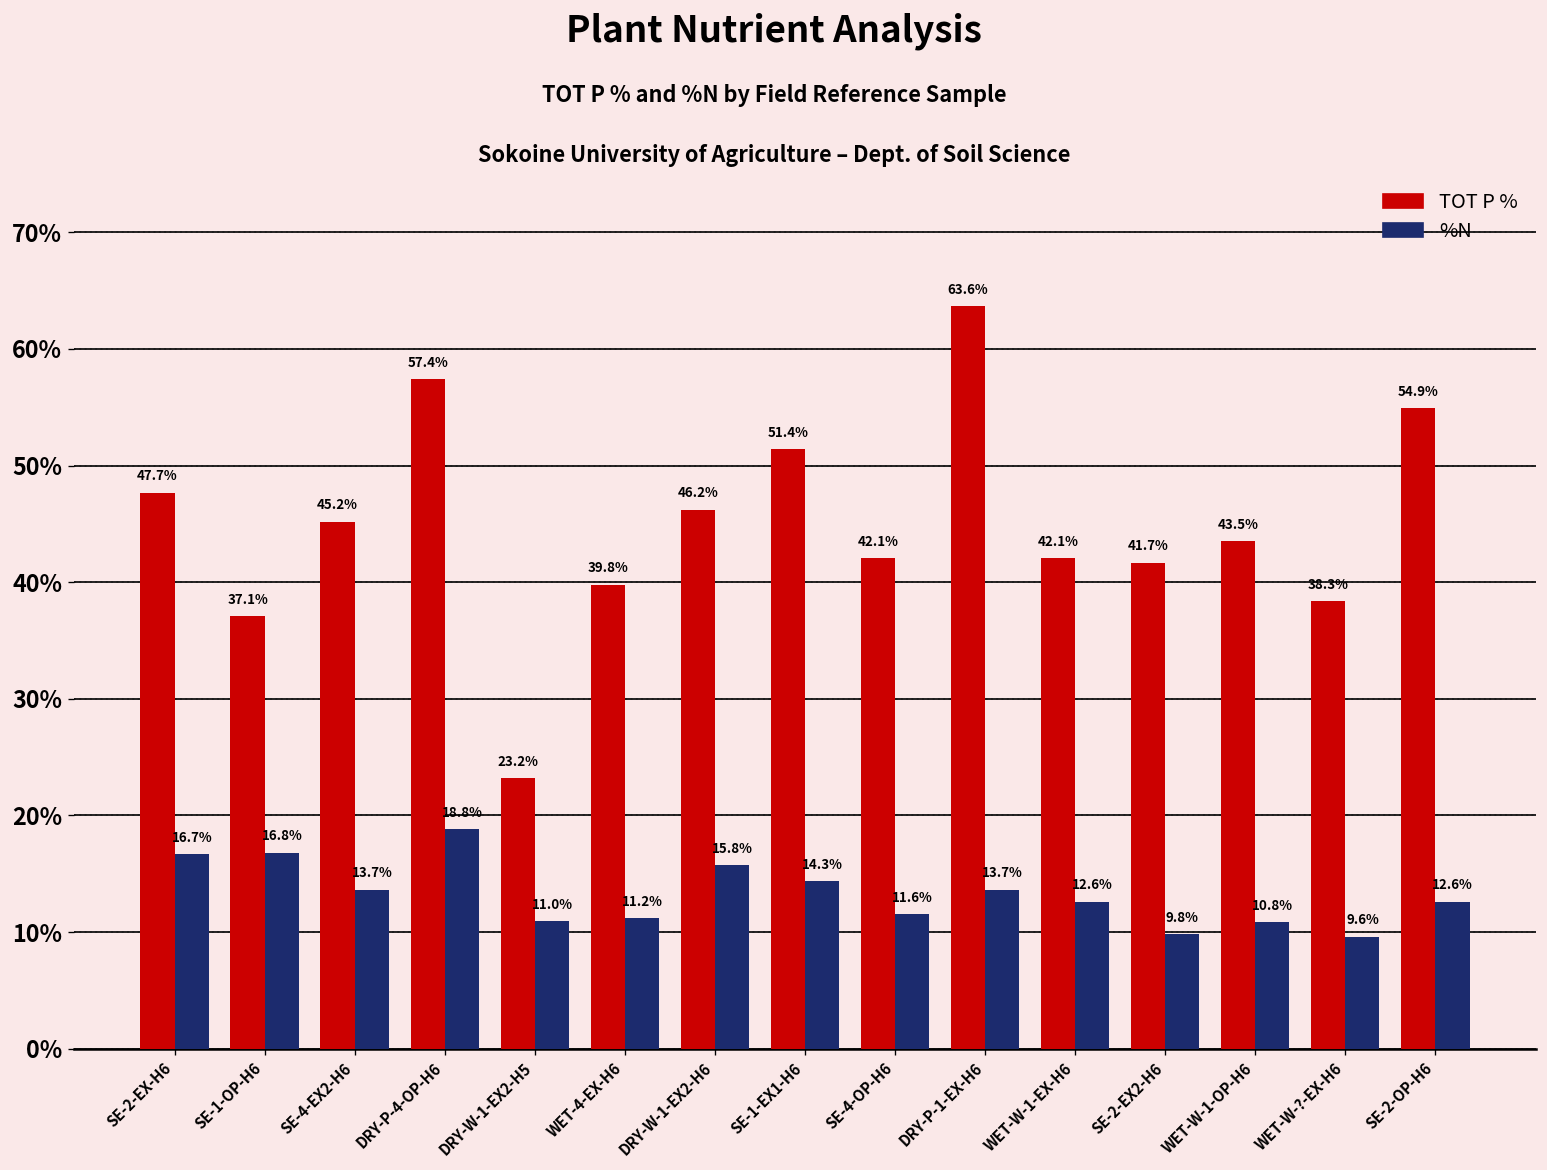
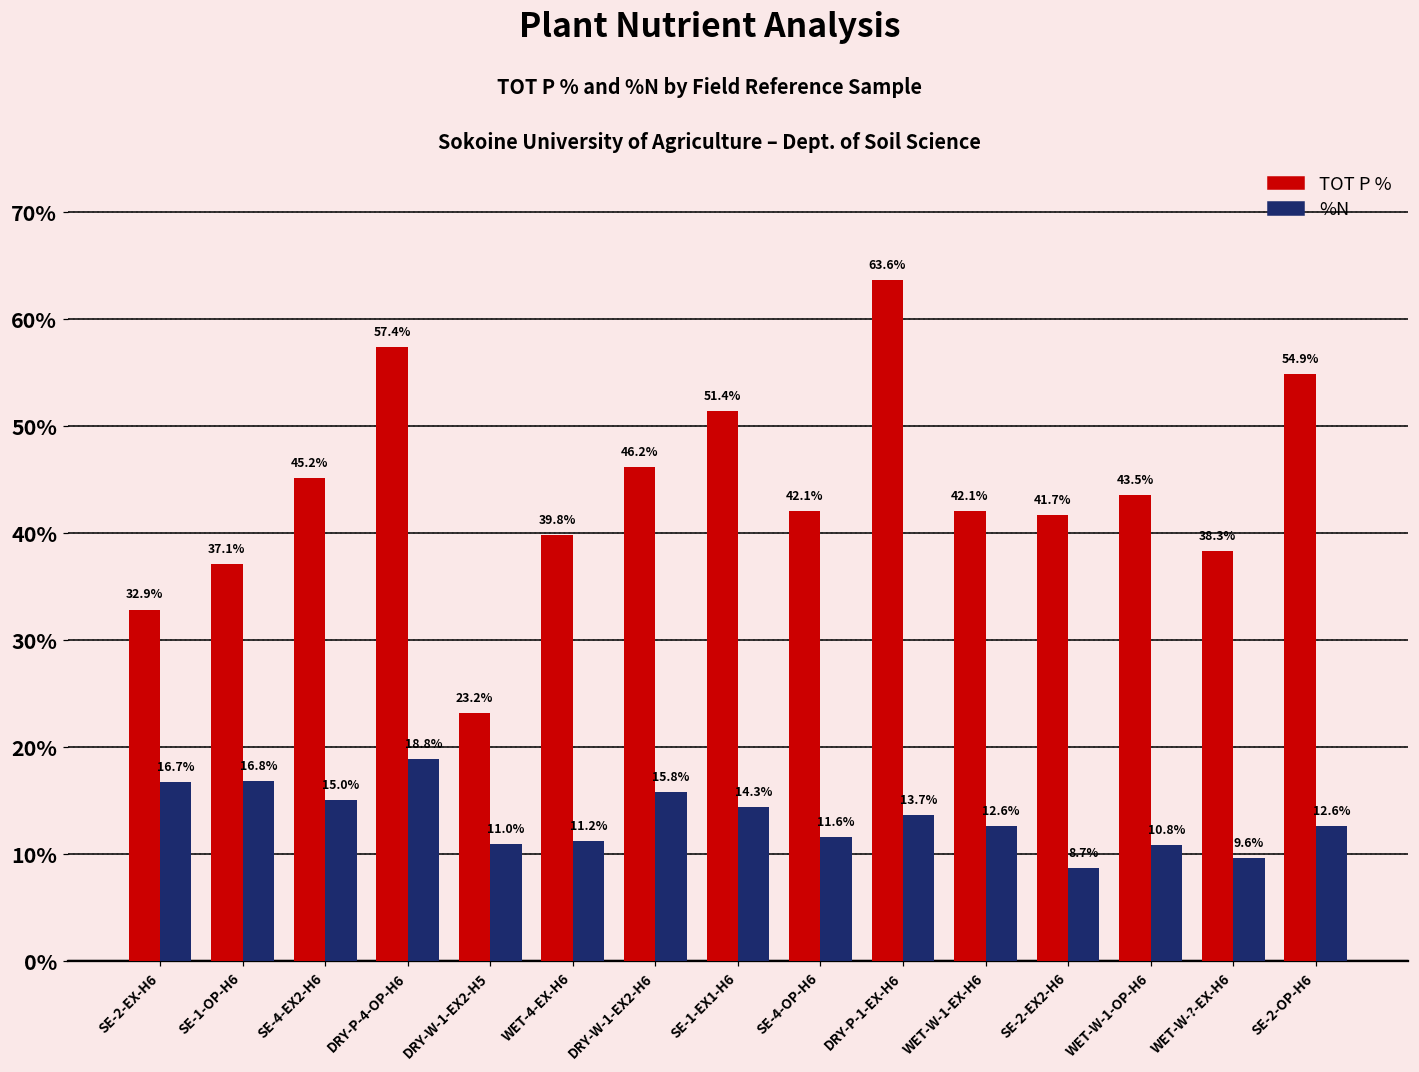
  {
    "TOT P %": {
-     "SE-2-EX-H6": "47.7%",
+     "SE-2-EX-H6": "32.9%",
      "SE-1-OP-H6": "37.1%",
      "SE-4-EX2-H6": "45.2%",
      "DRY-P-4-OP-H6": "57.4%",
      "DRY-W-1-EX2-H5": "23.2%",
      "WET-4-EX-H6": "39.8%",
      "DRY-W-1-EX2-H6": "46.2%",
      "SE-1-EX1-H6": "51.4%",
      "SE-4-OP-H6": "42.1%",
      "DRY-P-1-EX-H6": "63.6%",
      "WET-W-1-EX-H6": "42.1%",
      "SE-2-EX2-H6": "41.7%",
      "WET-W-1-OP-H6": "43.5%",
      "WET-W-?-EX-H6": "38.3%",
      "SE-2-OP-H6": "54.9%"
    },
    "%N": {
      "SE-2-EX-H6": "16.7%",
      "SE-1-OP-H6": "16.8%",
-     "SE-4-EX2-H6": "13.7%",
+     "SE-4-EX2-H6": "15.0%",
      "DRY-P-4-OP-H6": "18.8%",
      "DRY-W-1-EX2-H5": "11.0%",
      "WET-4-EX-H6": "11.2%",
      "DRY-W-1-EX2-H6": "15.8%",
      "SE-1-EX1-H6": "14.3%",
      "SE-4-OP-H6": "11.6%",
      "DRY-P-1-EX-H6": "13.7%",
      "WET-W-1-EX-H6": "12.6%",
-     "SE-2-EX2-H6": "9.8%",
+     "SE-2-EX2-H6": "8.7%",
      "WET-W-1-OP-H6": "10.8%",
      "WET-W-?-EX-H6": "9.6%",
      "SE-2-OP-H6": "12.6%"
    }
  }
